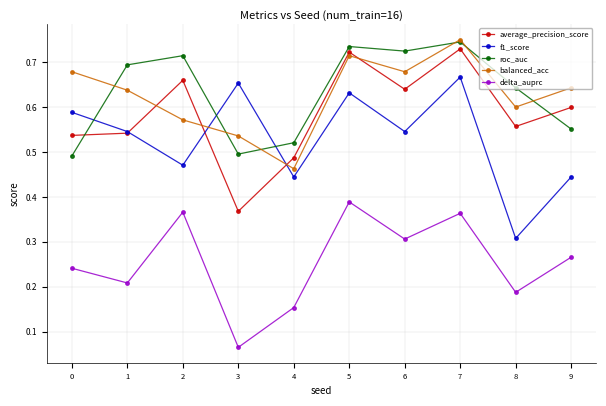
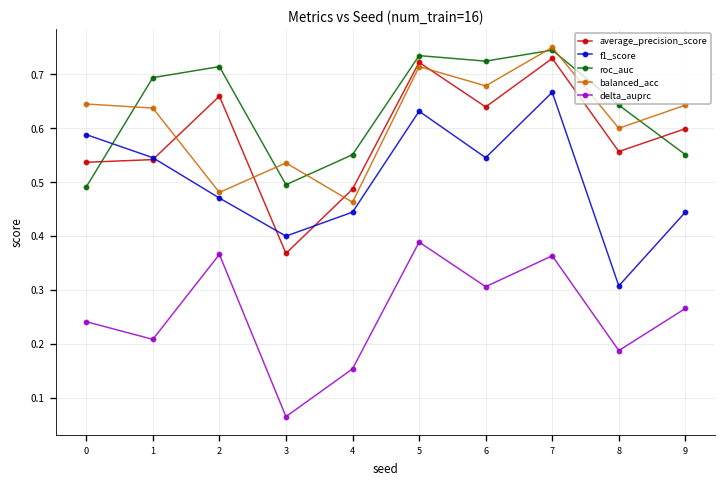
  {
    "average_precision_score": {
      "0": 0.54,
      "2": 0.66,
      "3": 0.37,
      "4": 0.49,
      "5": 0.72,
      "6": 0.64,
      "7": 0.73,
      "8": 0.56,
      "9": 0.60
    },
    "f1_score": {
      "0": 0.59,
      "2": 0.47,
-     "3": 0.65,
+     "3": 0.40,
      "4": 0.44,
      "5": 0.63,
      "6": 0.55,
      "7": 0.67,
      "8": 0.31,
      "9": 0.44
    },
    "roc_auc": {
      "0": 0.49,
      "1": 0.69,
      "2": 0.71,
      "3": 0.50,
-     "4": 0.52,
+     "4": 0.55,
      "5": 0.73,
      "6": 0.72,
      "9": 0.55
    },
    "balanced_acc": {
-     "0": 0.68,
+     "0": 0.64,
      "1": 0.64,
-     "2": 0.57,
+     "2": 0.48,
      "3": 0.54,
      "4": 0.46,
      "5": 0.71,
      "6": 0.68,
      "8": 0.60
    },
    "delta_auprc": {
      "0": 0.24,
      "1": 0.21,
      "2": 0.37,
      "3": 0.07,
      "4": 0.15,
      "5": 0.39,
      "6": 0.31,
      "7": 0.36,
      "8": 0.19,
      "9": 0.27
    }
  }
